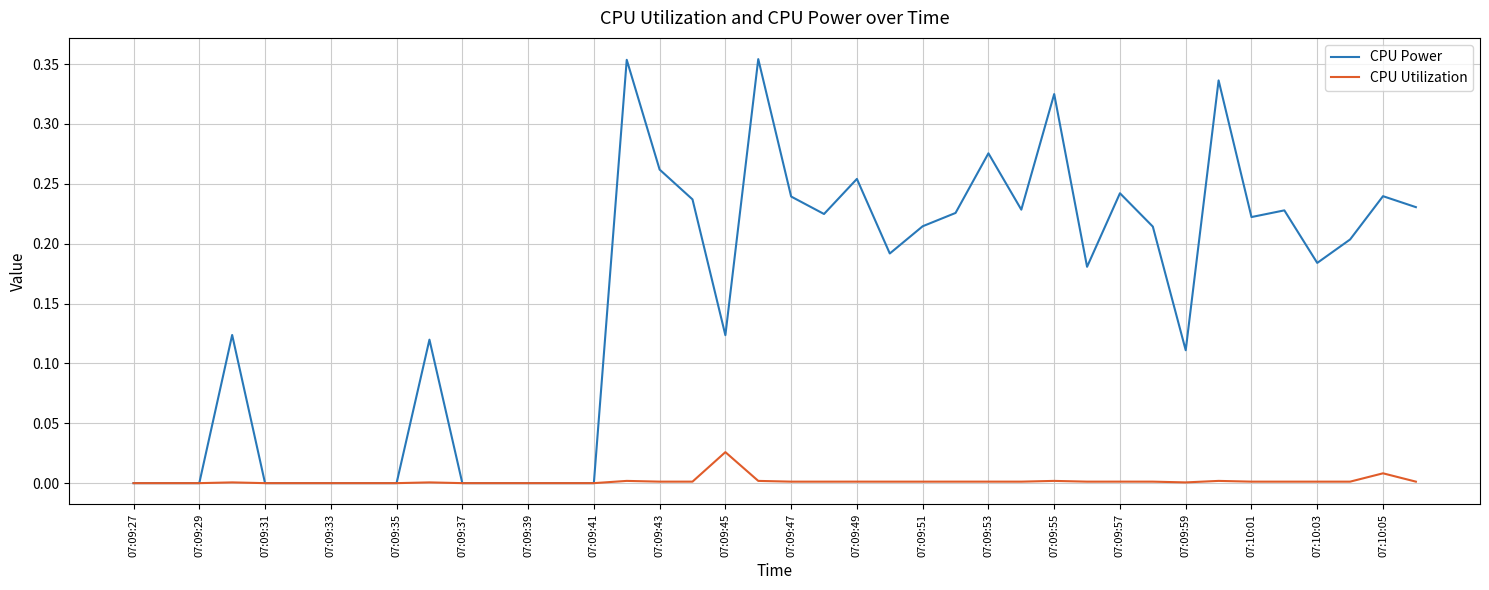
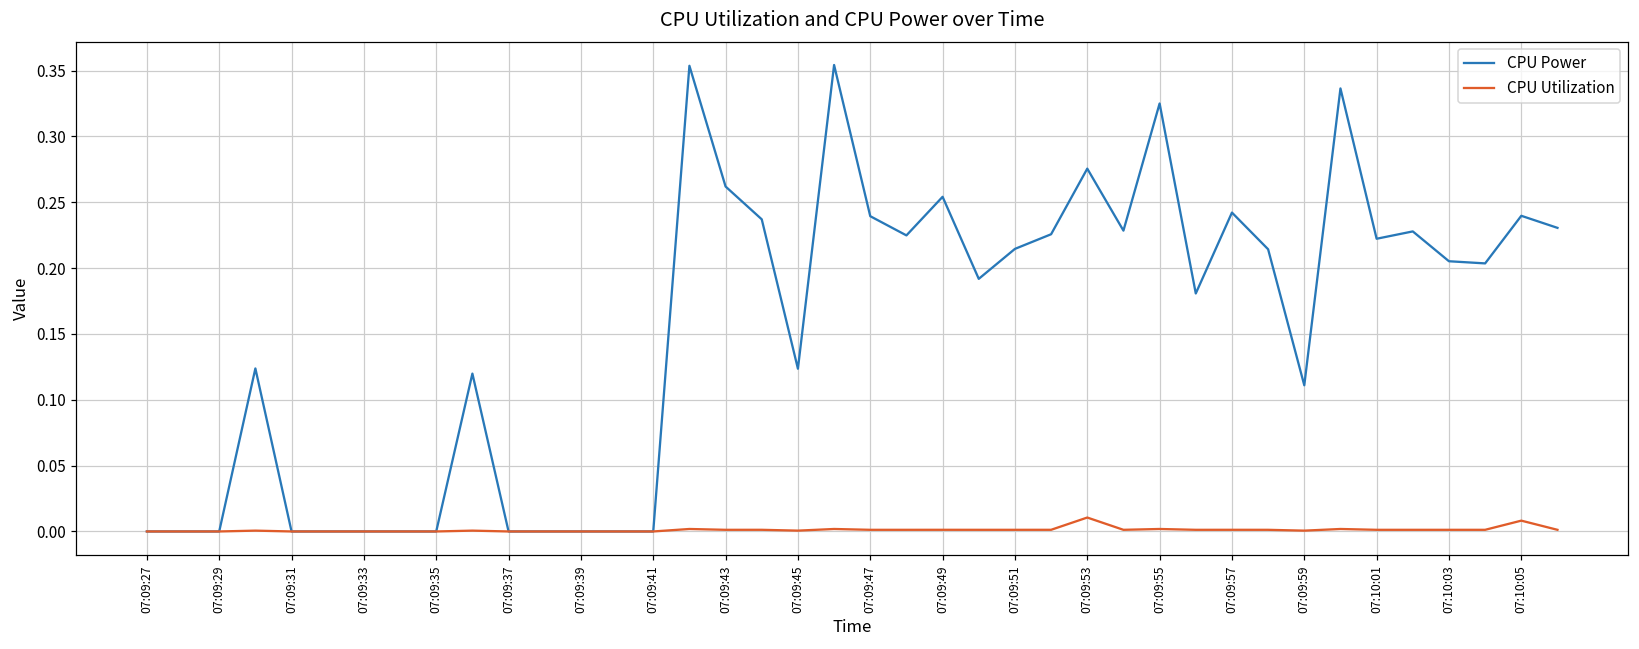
  {
    "CPU Power": {
      "07:09:43": 0.262,
      "07:09:45": 0.124,
      "07:09:47": 0.239,
      "07:09:49": 0.254,
      "07:09:51": 0.215,
      "07:09:53": 0.275,
      "07:09:55": 0.325,
      "07:09:57": 0.242,
      "07:09:59": 0.111,
      "07:10:01": 0.222,
-     "07:10:03": 0.184,
+     "07:10:03": 0.205,
      "07:10:05": 0.240
    },
    "CPU Utilization": {
      "07:09:43": 0.001,
-     "07:09:45": 0.026,
+     "07:09:45": 0.001,
      "07:09:47": 0.001,
      "07:09:49": 0.001,
      "07:09:51": 0.001,
-     "07:09:53": 0.001,
+     "07:09:53": 0.011,
      "07:09:55": 0.002,
      "07:09:57": 0.001,
      "07:09:59": 0.001,
      "07:10:01": 0.001,
      "07:10:03": 0.001,
      "07:10:05": 0.008
    }
  }
